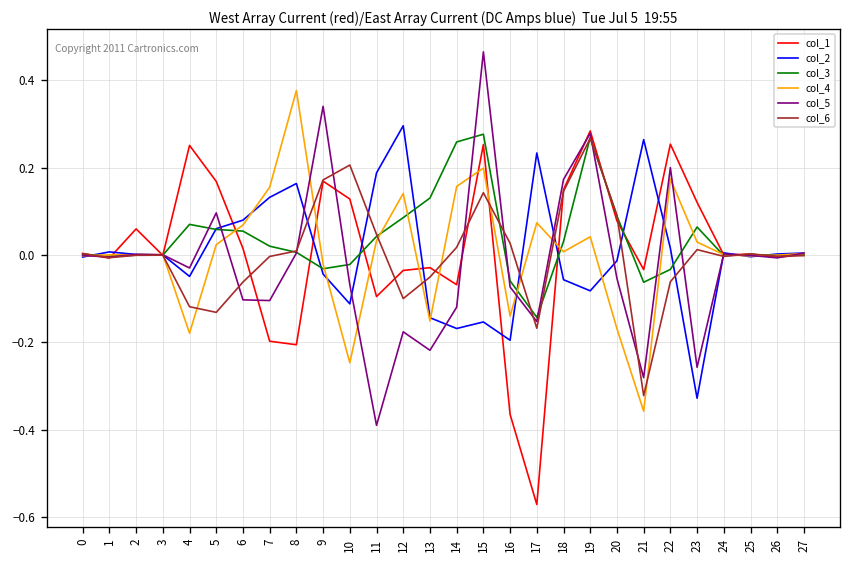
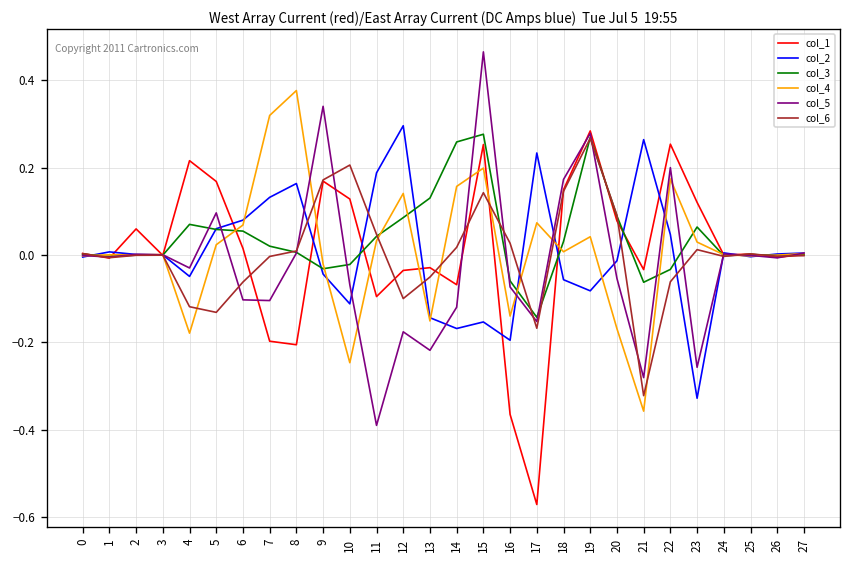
  {
    "col_1": {
      "2": 0.06,
-     "4": 0.25,
+     "4": 0.22,
      "5": 0.17,
      "6": 0.02,
      "7": -0.20,
      "8": -0.21,
      "10": 0.13,
      "11": -0.10,
      "12": -0.04,
      "13": -0.03,
      "14": -0.07,
      "15": 0.25,
      "16": -0.36,
      "17": -0.57,
      "20": 0.08,
      "21": -0.03,
      "22": 0.25,
      "23": 0.12
    },
    "col_2": {
      "4": -0.05,
      "6": 0.08,
      "7": 0.13,
      "8": 0.16,
      "9": -0.04,
      "10": -0.11,
      "11": 0.19,
      "12": 0.30,
      "13": -0.14,
      "14": -0.17,
      "15": -0.15,
      "16": -0.19,
      "17": 0.23,
      "18": -0.06,
      "19": -0.08,
      "20": -0.01,
      "21": 0.26,
-     "22": 0.02,
+     "22": 0.05,
      "23": -0.33
    },
    "col_3": {
      "4": 0.07,
      "6": 0.05,
      "7": 0.02,
      "9": -0.03,
      "10": -0.02,
      "12": 0.09,
      "13": 0.13,
      "14": 0.26,
      "15": 0.28,
      "16": -0.06,
      "17": -0.14,
      "18": 0.03,
      "21": -0.06,
      "22": -0.03,
      "23": 0.06
    },
    "col_4": {
      "4": -0.18,
      "5": 0.02,
      "6": 0.07,
-     "7": 0.16,
+     "7": 0.32,
      "8": 0.38,
      "9": -0.02,
      "10": -0.25,
      "11": 0.03,
      "12": 0.14,
      "13": -0.15,
      "14": 0.16,
      "15": 0.20,
      "16": -0.14,
      "17": 0.07,
      "18": 0.01,
      "19": 0.04,
      "20": -0.17,
      "21": -0.36,
      "22": 0.17,
      "23": 0.03
    },
    "col_5": {
      "4": -0.03,
      "5": 0.10,
      "6": -0.10,
      "7": -0.10,
      "9": 0.34,
      "10": -0.07,
      "11": -0.39,
      "12": -0.18,
      "13": -0.22,
      "14": -0.12,
      "15": 0.46,
      "16": -0.07,
      "17": -0.15,
      "18": 0.17,
      "20": -0.05,
      "21": -0.28,
      "22": 0.20,
      "23": -0.26
    },
    "col_6": {
      "4": -0.12,
      "5": -0.13,
      "6": -0.06,
      "7": 0.00,
      "10": 0.21,
      "12": -0.10,
      "13": -0.05,
      "14": 0.02,
      "15": 0.14,
      "16": 0.03,
      "17": -0.17,
      "21": -0.32,
      "22": -0.06,
      "23": 0.01
    }
  }
